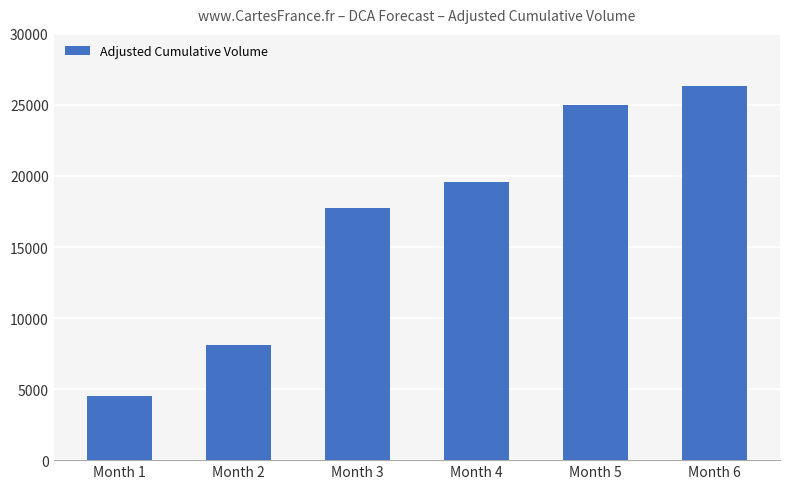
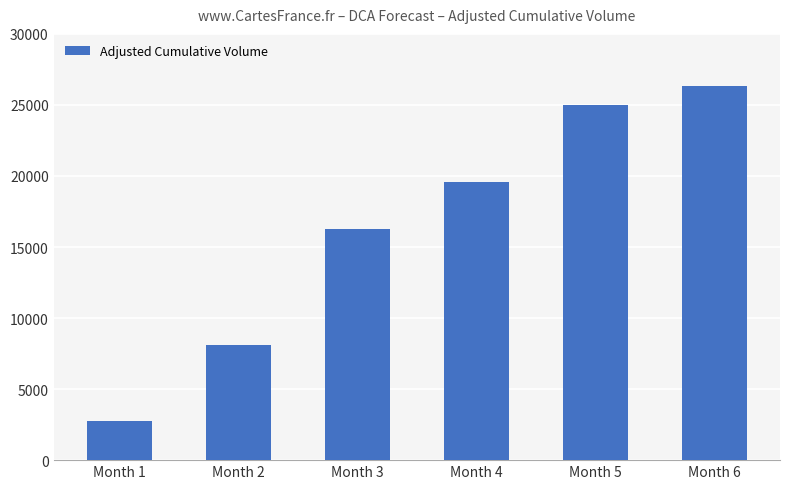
  {
-   "Month 1": 4500,
+   "Month 1": 2700,
    "Month 2": 8100,
-   "Month 3": 17700,
+   "Month 3": 16300,
    "Month 4": 19600,
    "Month 5": 25000,
    "Month 6": 26400
  }
